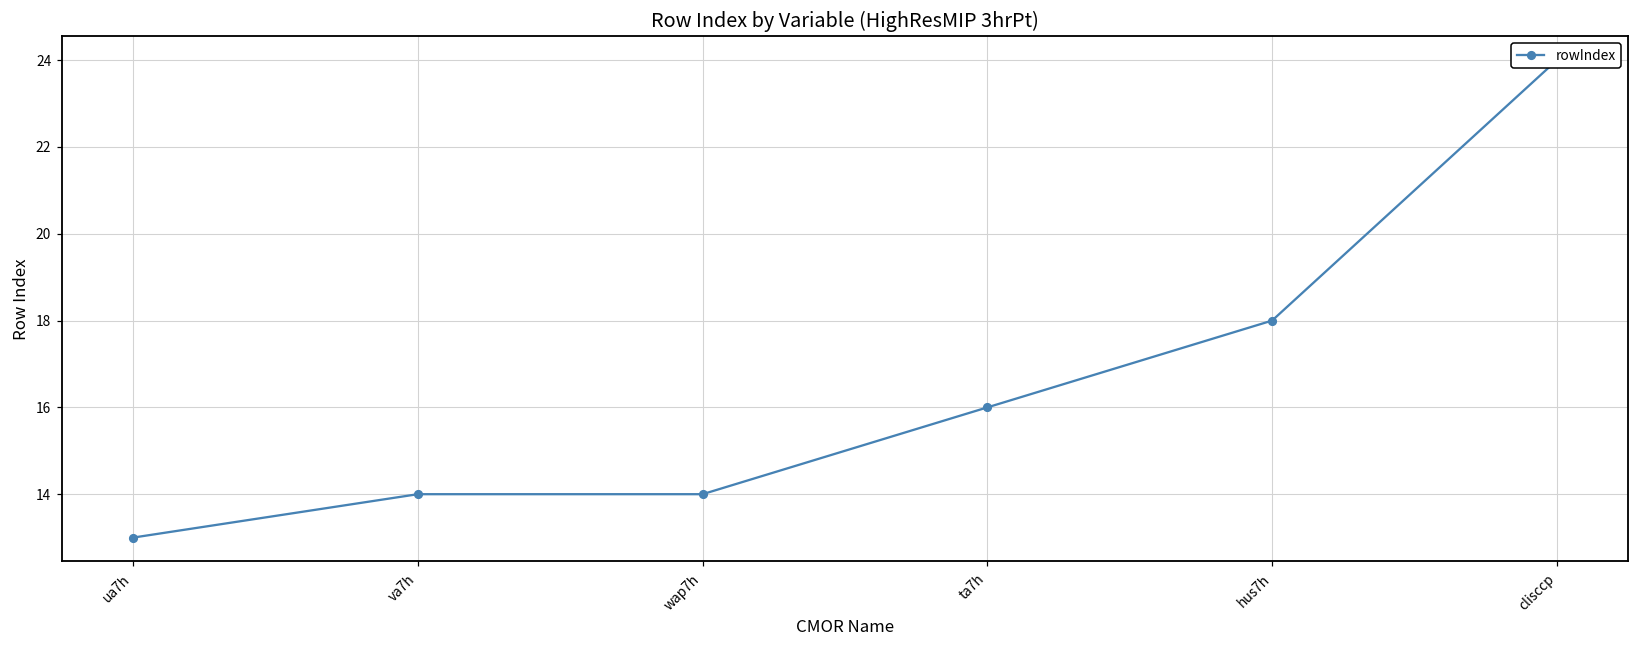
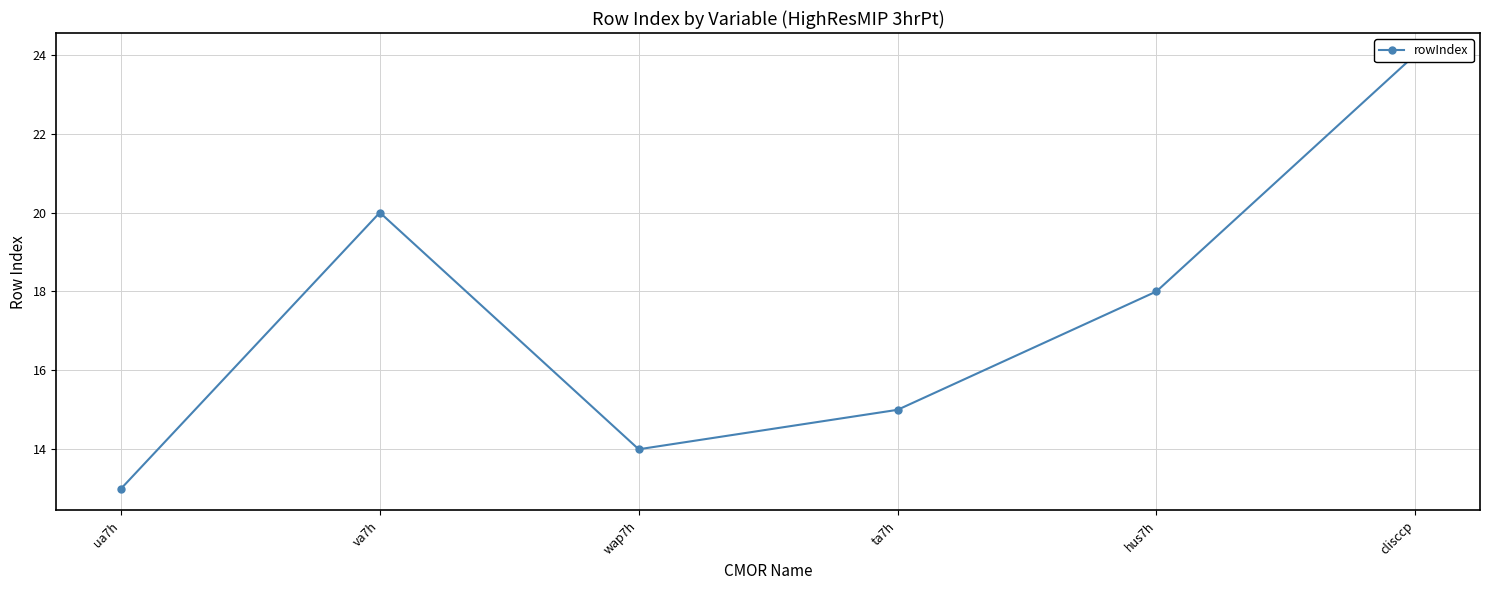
  {
    "ua7h": 13,
-   "va7h": 14,
+   "va7h": 20,
    "wap7h": 14,
-   "ta7h": 16,
+   "ta7h": 15,
    "hus7h": 18
  }
